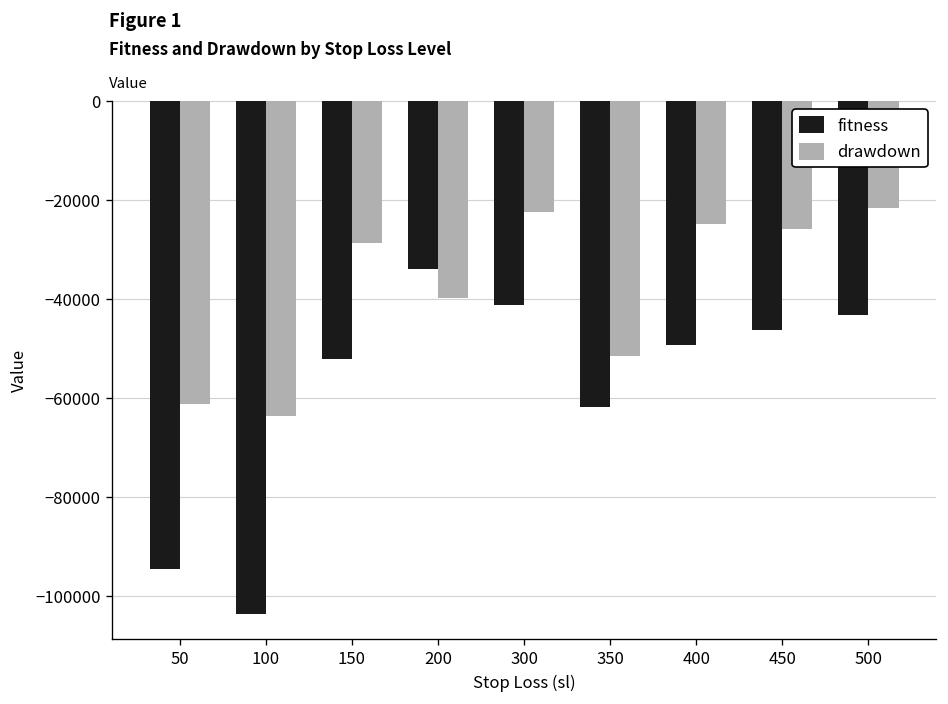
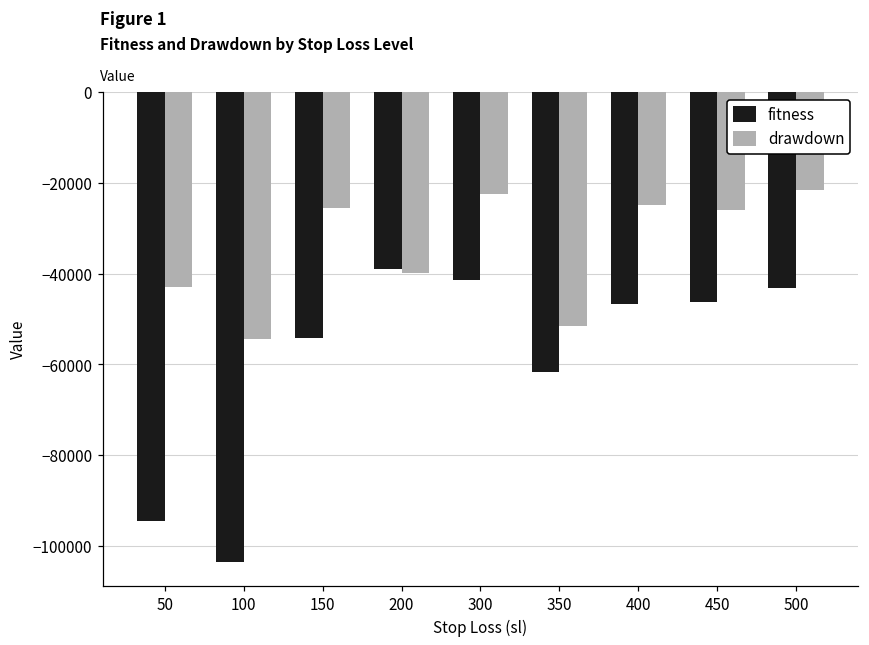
  {
    "fitness": {
      "50": -95000,
      "100": -104000,
-     "150": -52000,
-     "200": -34000,
+     "150": -54000,
+     "200": -39000,
      "300": -41000,
      "350": -62000,
-     "400": -49000,
+     "400": -47000,
      "450": -46000,
      "500": -43000
    },
    "drawdown": {
-     "50": -61000,
-     "100": -64000,
-     "150": -29000,
+     "50": -43000,
+     "100": -54000,
+     "150": -25000,
      "200": -40000,
      "300": -22000,
      "350": -52000,
      "400": -25000,
      "450": -26000,
      "500": -22000
    }
  }
